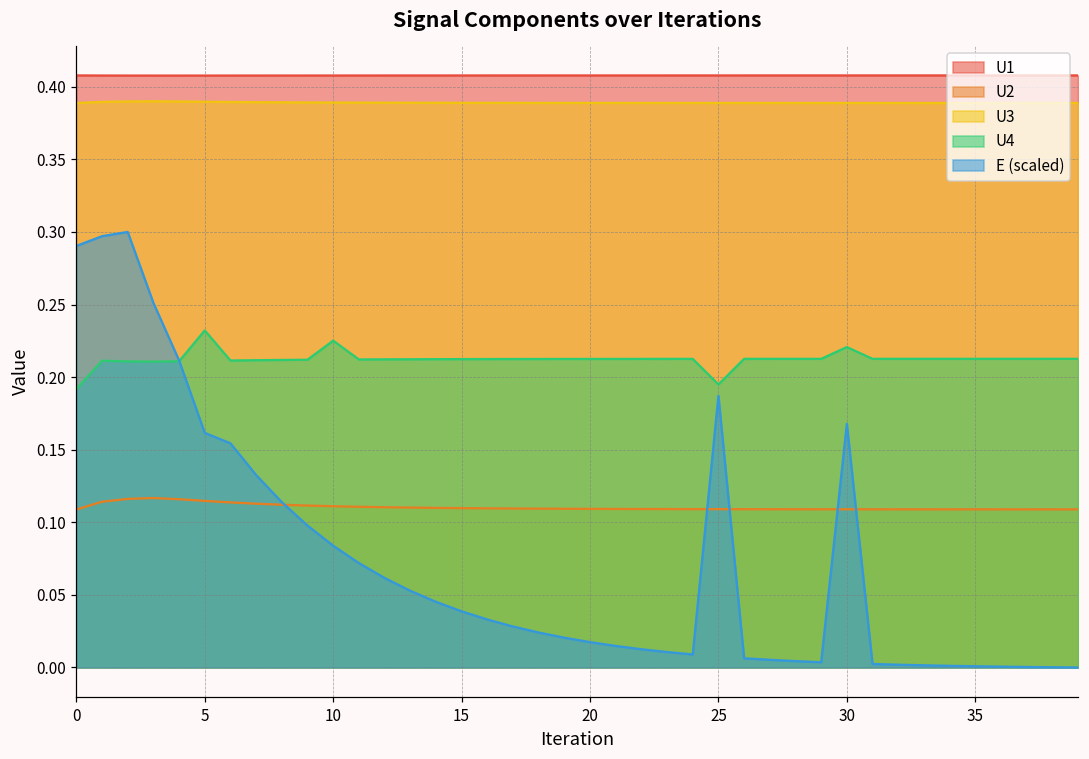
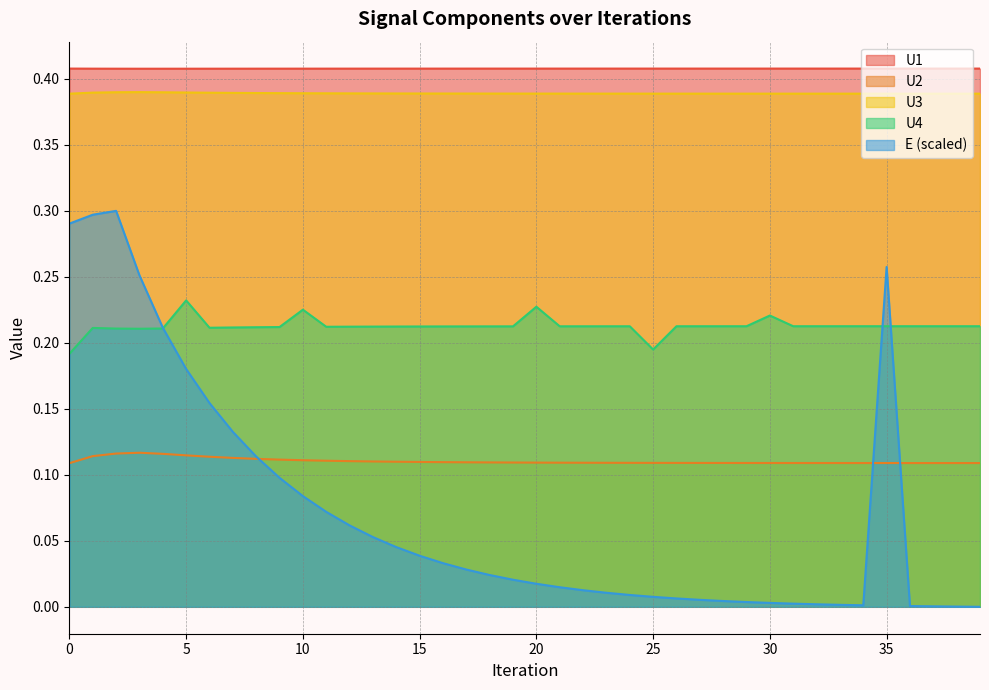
  {
    "U4": {
      "0": 0.192,
      "5": 0.232,
      "10": 0.225,
      "15": 0.212,
-     "20": 0.213,
+     "20": 0.227,
      "25": 0.195,
      "30": 0.221,
      "35": 0.213
    },
    "E (scaled)": {
      "0": 0.290,
-     "5": 0.162,
+     "5": 0.180,
      "10": 0.084,
      "15": 0.039,
      "20": 0.017,
-     "25": 0.187,
-     "30": 0.168,
-     "35": 0.001
+     "25": 0.008,
+     "30": 0.003,
+     "35": 0.257
    }
  }
